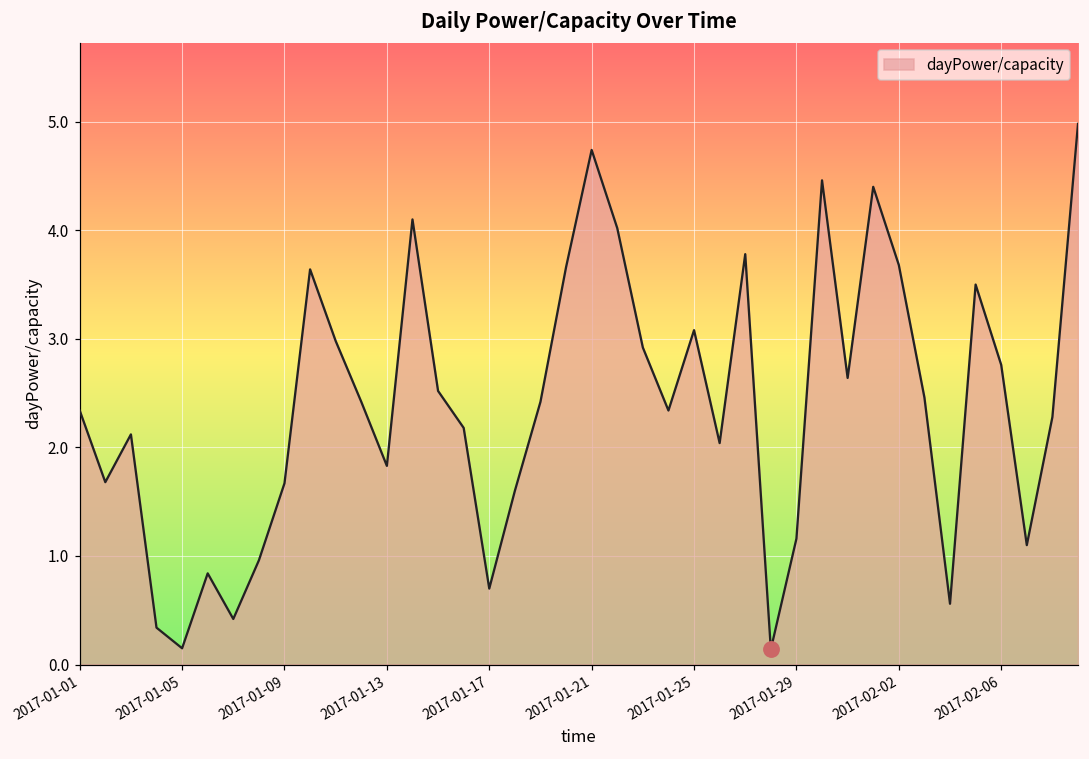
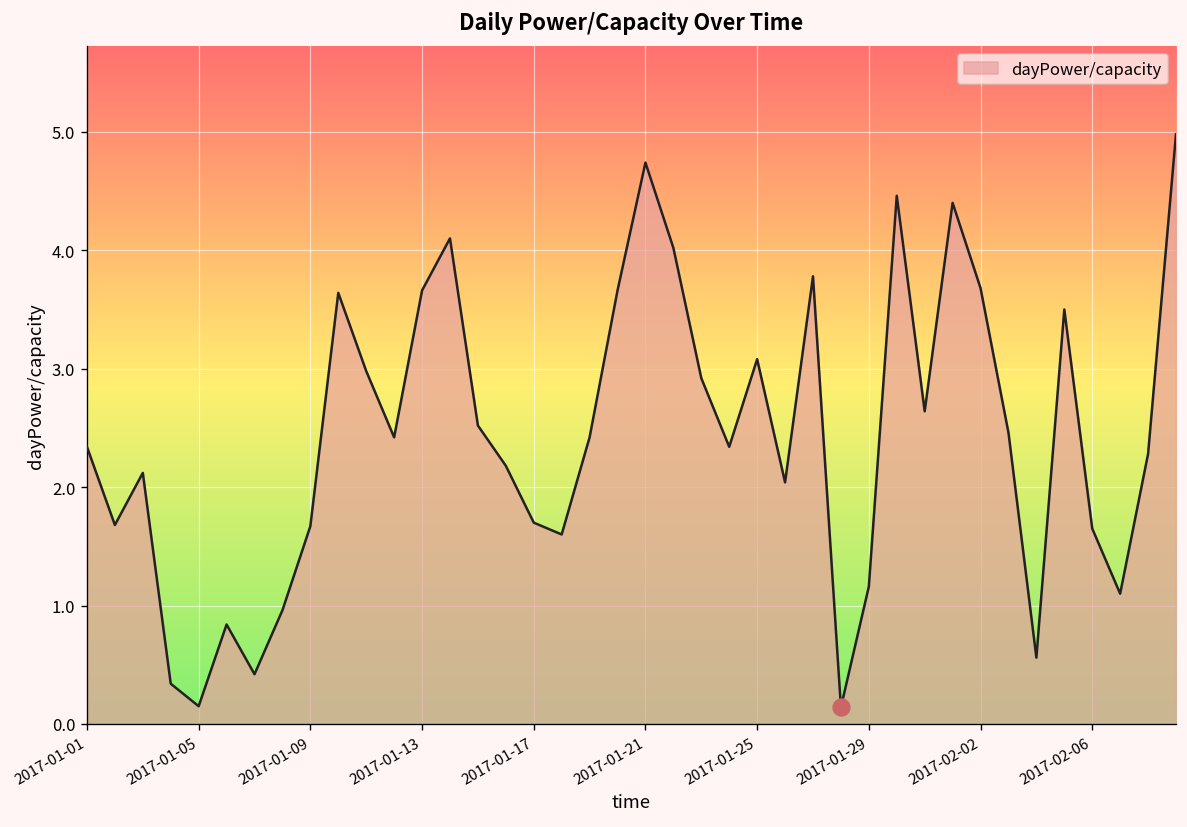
  {
    "dayPower/capacity": {
      "2017-01-01": 2.3,
      "2017-01-05": 0.2,
      "2017-01-09": 1.7,
-     "2017-01-13": 1.8,
-     "2017-01-17": 0.7,
+     "2017-01-13": 3.7,
+     "2017-01-17": 1.7,
      "2017-01-21": 4.7,
      "2017-01-25": 3.1,
      "2017-01-29": 1.2,
      "2017-02-02": 3.7,
-     "2017-02-06": 2.8
+     "2017-02-06": 1.7
    }
  }
